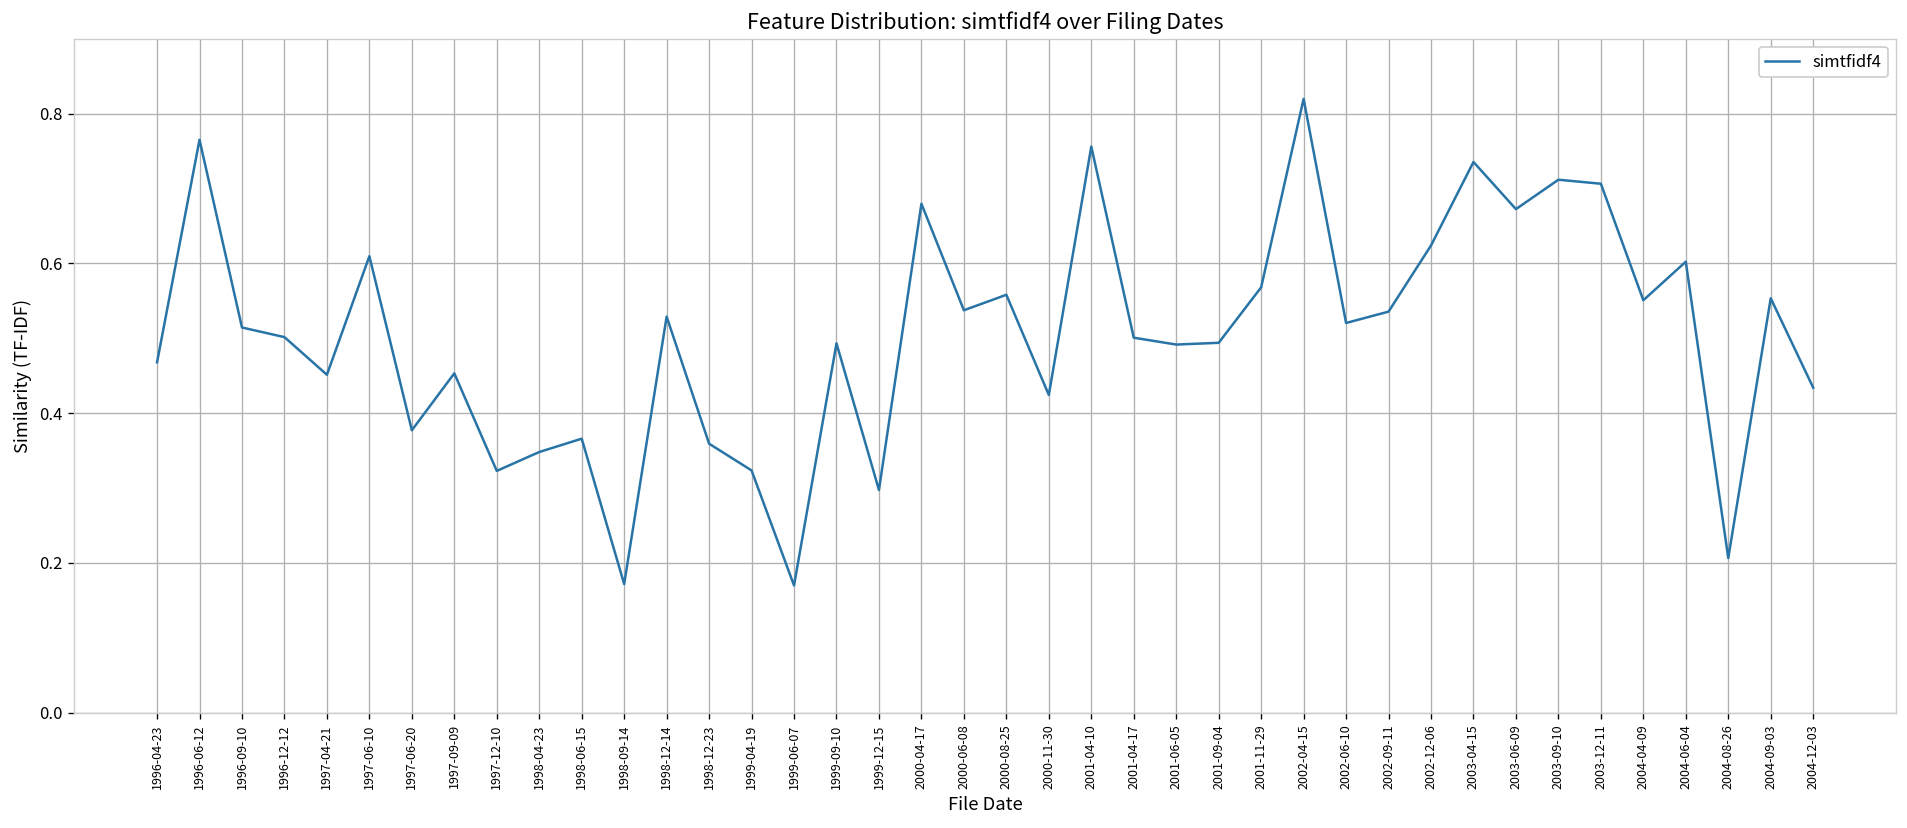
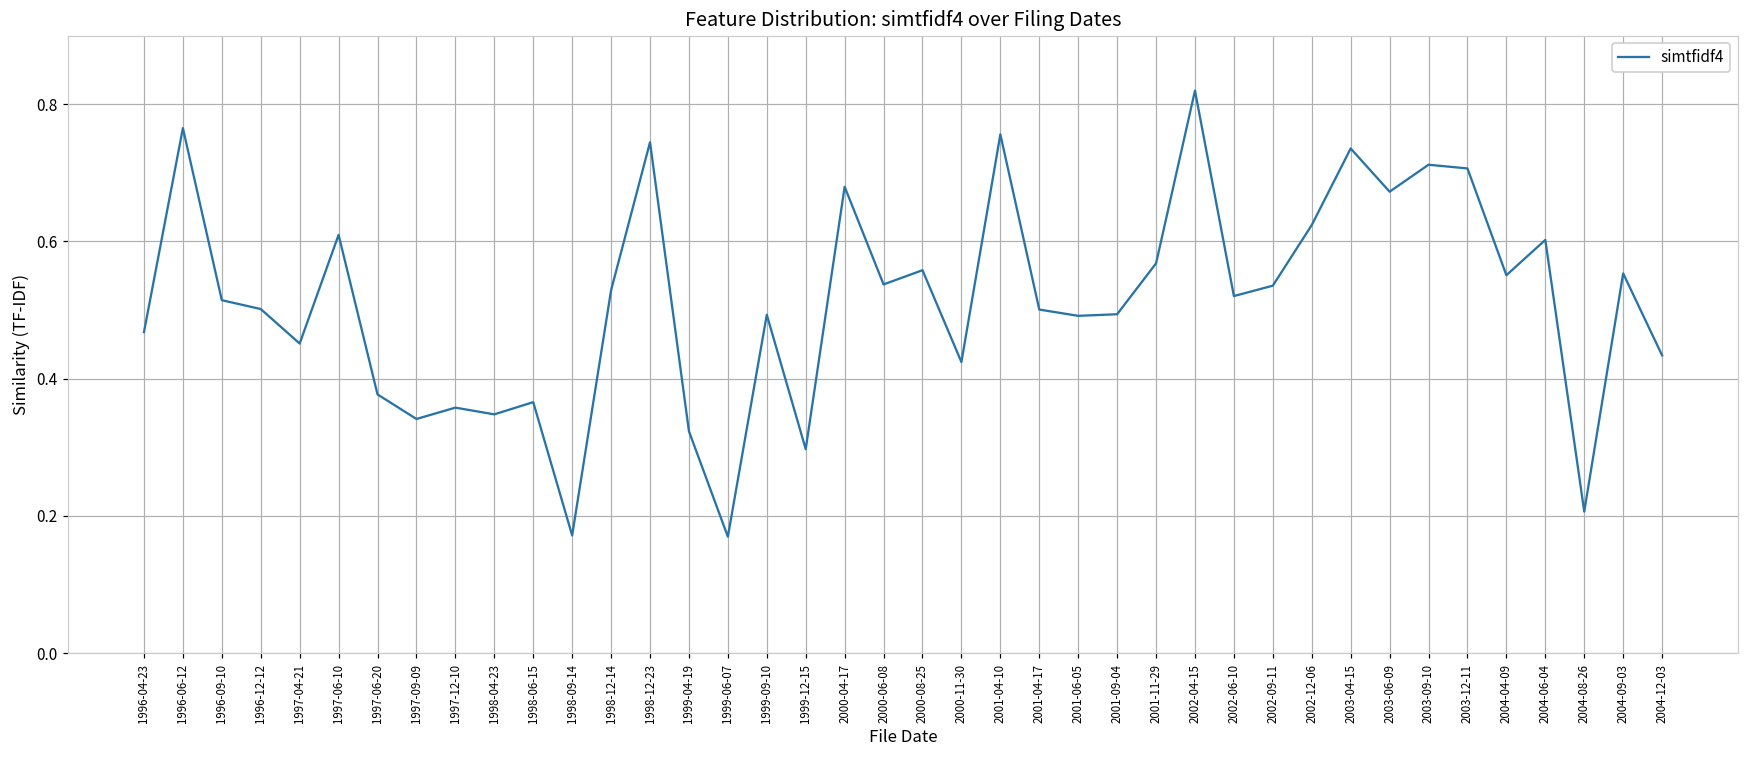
  {
    "1996-04-23": 0.47,
    "1996-06-12": 0.77,
    "1996-09-10": 0.51,
    "1996-12-12": 0.50,
    "1997-04-21": 0.45,
    "1997-06-10": 0.61,
    "1997-06-20": 0.38,
-   "1997-09-09": 0.45,
-   "1997-12-10": 0.32,
+   "1997-09-09": 0.34,
+   "1997-12-10": 0.36,
    "1998-04-23": 0.35,
    "1998-06-15": 0.37,
    "1998-09-14": 0.17,
    "1998-12-14": 0.53,
-   "1998-12-23": 0.36,
+   "1998-12-23": 0.74,
    "1999-04-19": 0.32,
    "1999-06-07": 0.17,
    "1999-09-10": 0.49,
    "1999-12-15": 0.30,
    "2000-04-17": 0.68,
    "2000-06-08": 0.54,
    "2000-08-25": 0.56,
    "2000-11-30": 0.42,
    "2001-04-10": 0.76,
    "2001-04-17": 0.50,
    "2001-06-05": 0.49,
    "2001-09-04": 0.49,
    "2001-11-29": 0.57,
    "2002-04-15": 0.82,
    "2002-06-10": 0.52,
    "2002-09-11": 0.54,
    "2002-12-06": 0.62,
    "2003-04-15": 0.74,
    "2003-06-09": 0.67,
    "2003-09-10": 0.71,
    "2003-12-11": 0.71,
    "2004-04-09": 0.55,
    "2004-06-04": 0.60,
    "2004-08-26": 0.21,
    "2004-09-03": 0.55,
    "2004-12-03": 0.43
  }
